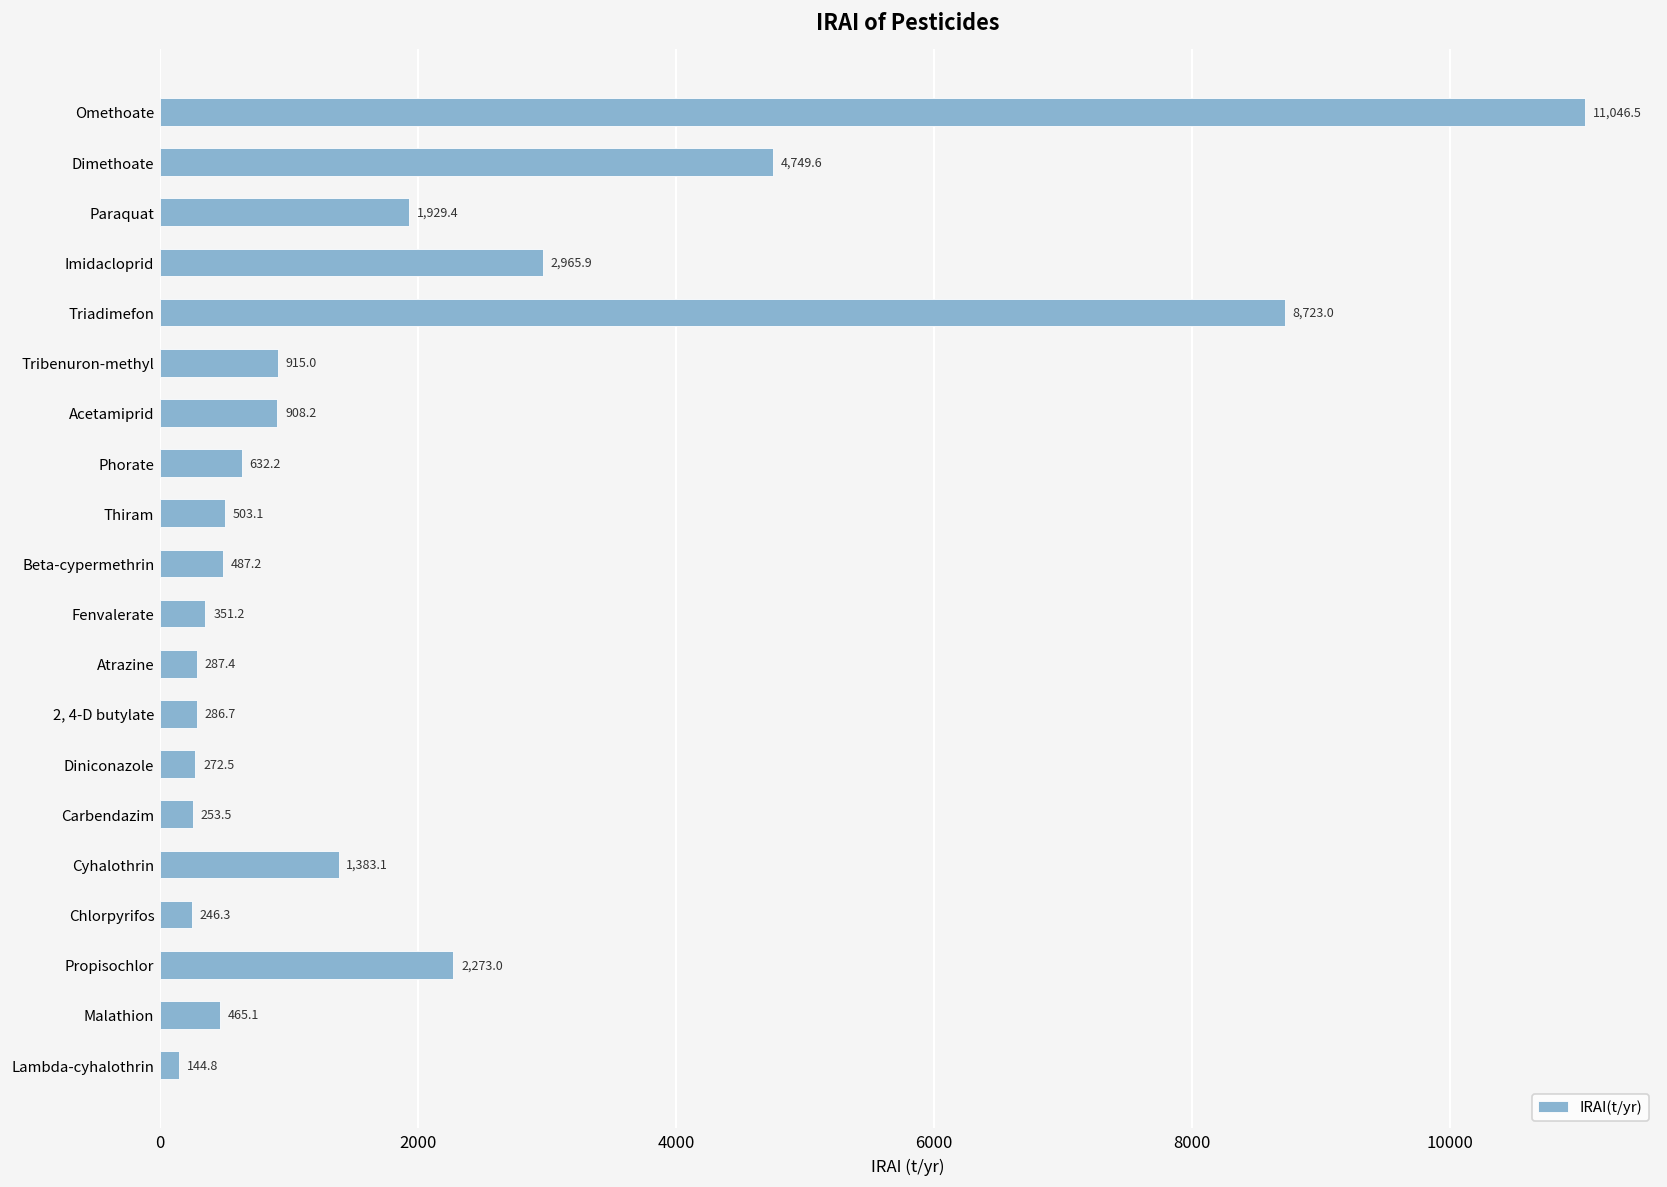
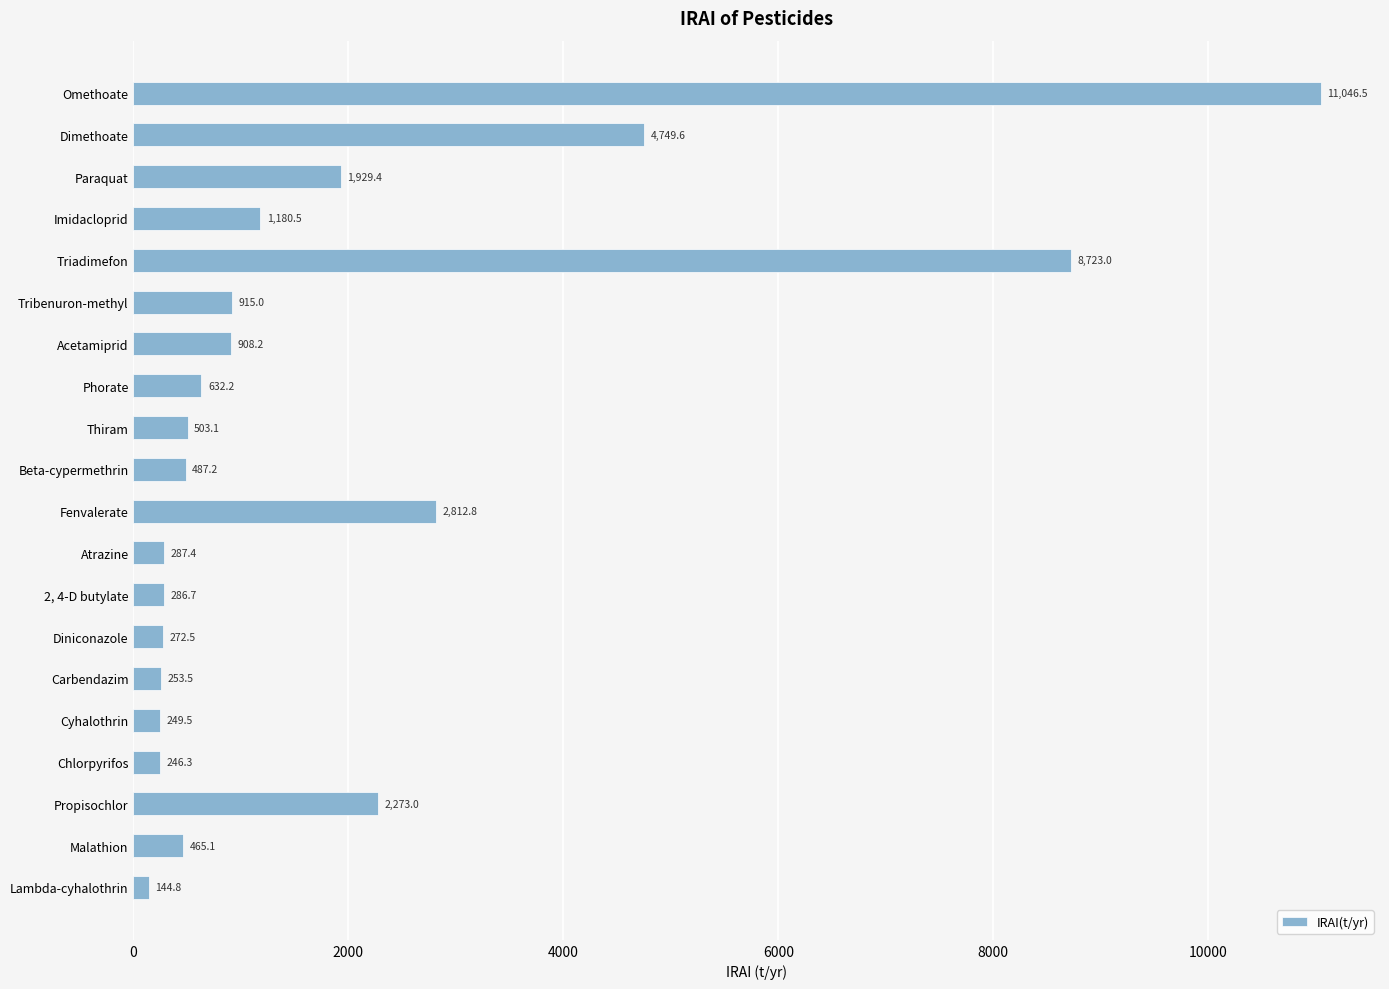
  {
    "Omethoate": "11,046.5",
    "Dimethoate": "4,749.6",
    "Paraquat": "1,929.4",
-   "Imidacloprid": "2,965.9",
+   "Imidacloprid": "1,180.5",
    "Triadimefon": "8,723.0",
    "Tribenuron-methyl": "915.0",
    "Acetamiprid": "908.2",
    "Phorate": "632.2",
    "Thiram": "503.1",
    "Beta-cypermethrin": "487.2",
-   "Fenvalerate": "351.2",
+   "Fenvalerate": "2,812.8",
    "Atrazine": "287.4",
    "2, 4-D butylate": "286.7",
    "Diniconazole": "272.5",
    "Carbendazim": "253.5",
-   "Cyhalothrin": "1,383.1",
+   "Cyhalothrin": "249.5",
    "Chlorpyrifos": "246.3",
    "Propisochlor": "2,273.0",
    "Malathion": "465.1",
    "Lambda-cyhalothrin": "144.8"
  }
